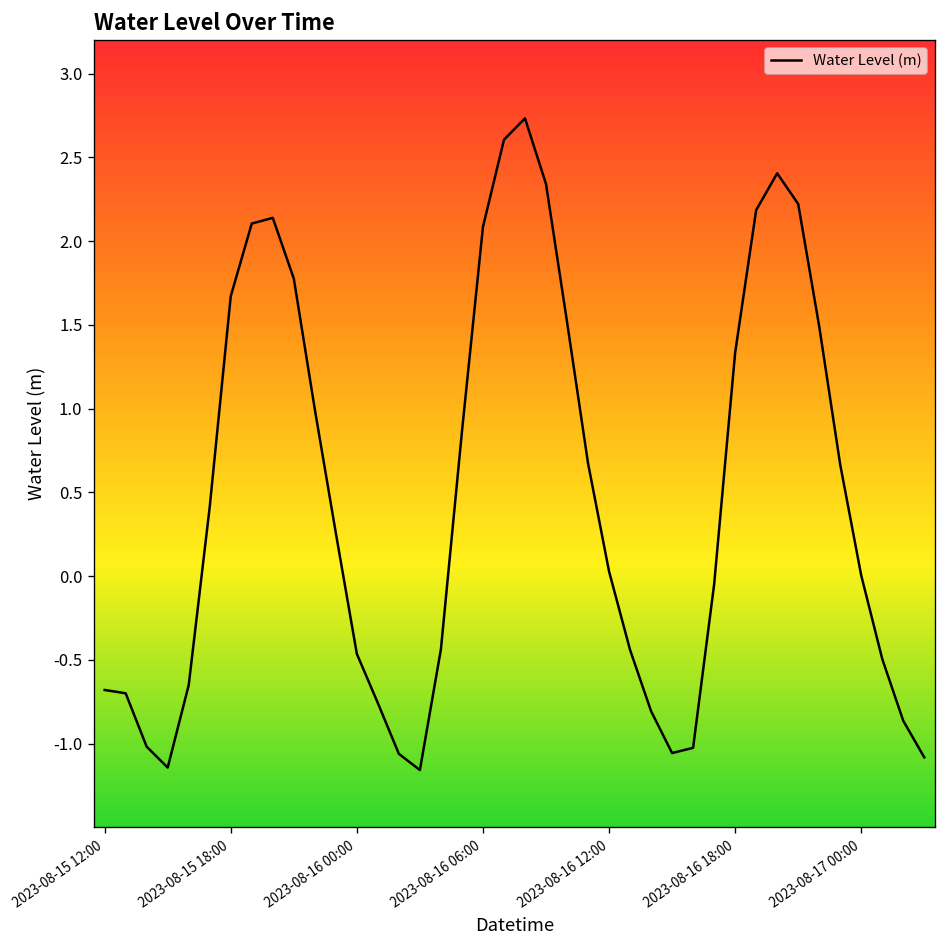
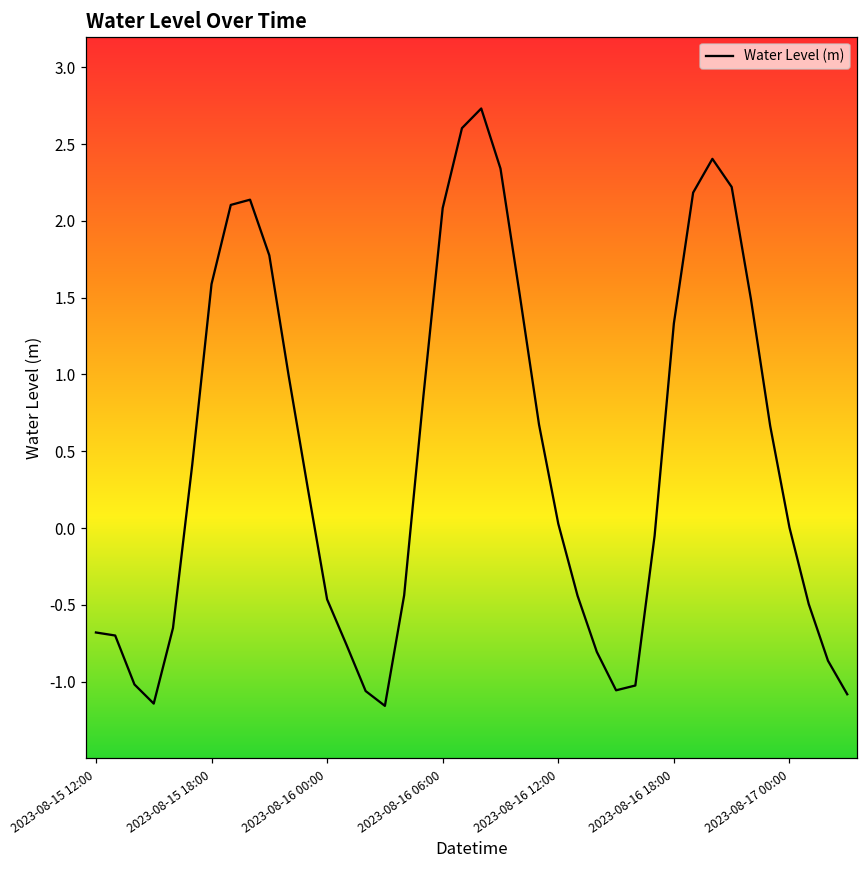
  {
    "2023-08-15 12:00": -0.68,
-   "2023-08-15 18:00": 1.67,
+   "2023-08-15 18:00": 1.59,
    "2023-08-16 00:00": -0.46,
    "2023-08-16 06:00": 2.08,
    "2023-08-16 12:00": 0.03,
    "2023-08-16 18:00": 1.33,
    "2023-08-17 00:00": 0.00
  }
